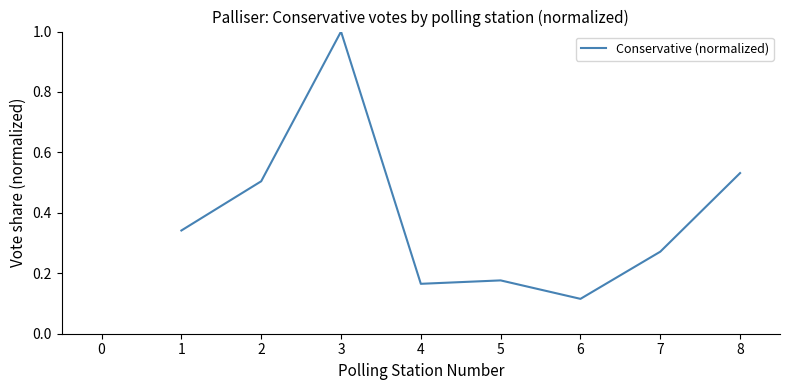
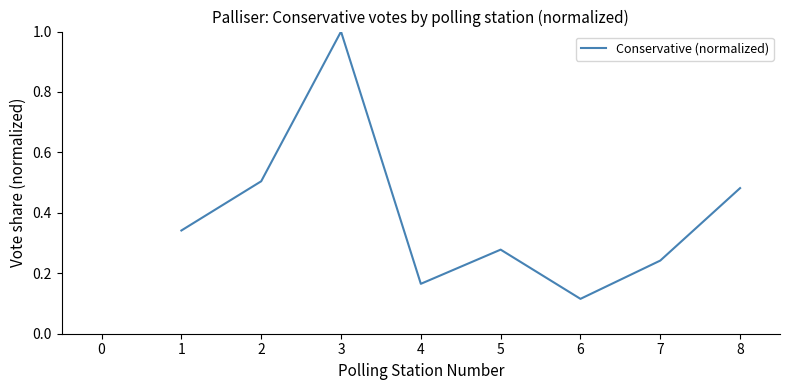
  {
    "1": 0.34,
    "2": 0.50,
    "3": 1.00,
    "4": 0.17,
-   "5": 0.18,
+   "5": 0.28,
    "6": 0.12,
-   "7": 0.27,
-   "8": 0.53
+   "7": 0.24,
+   "8": 0.48
  }
